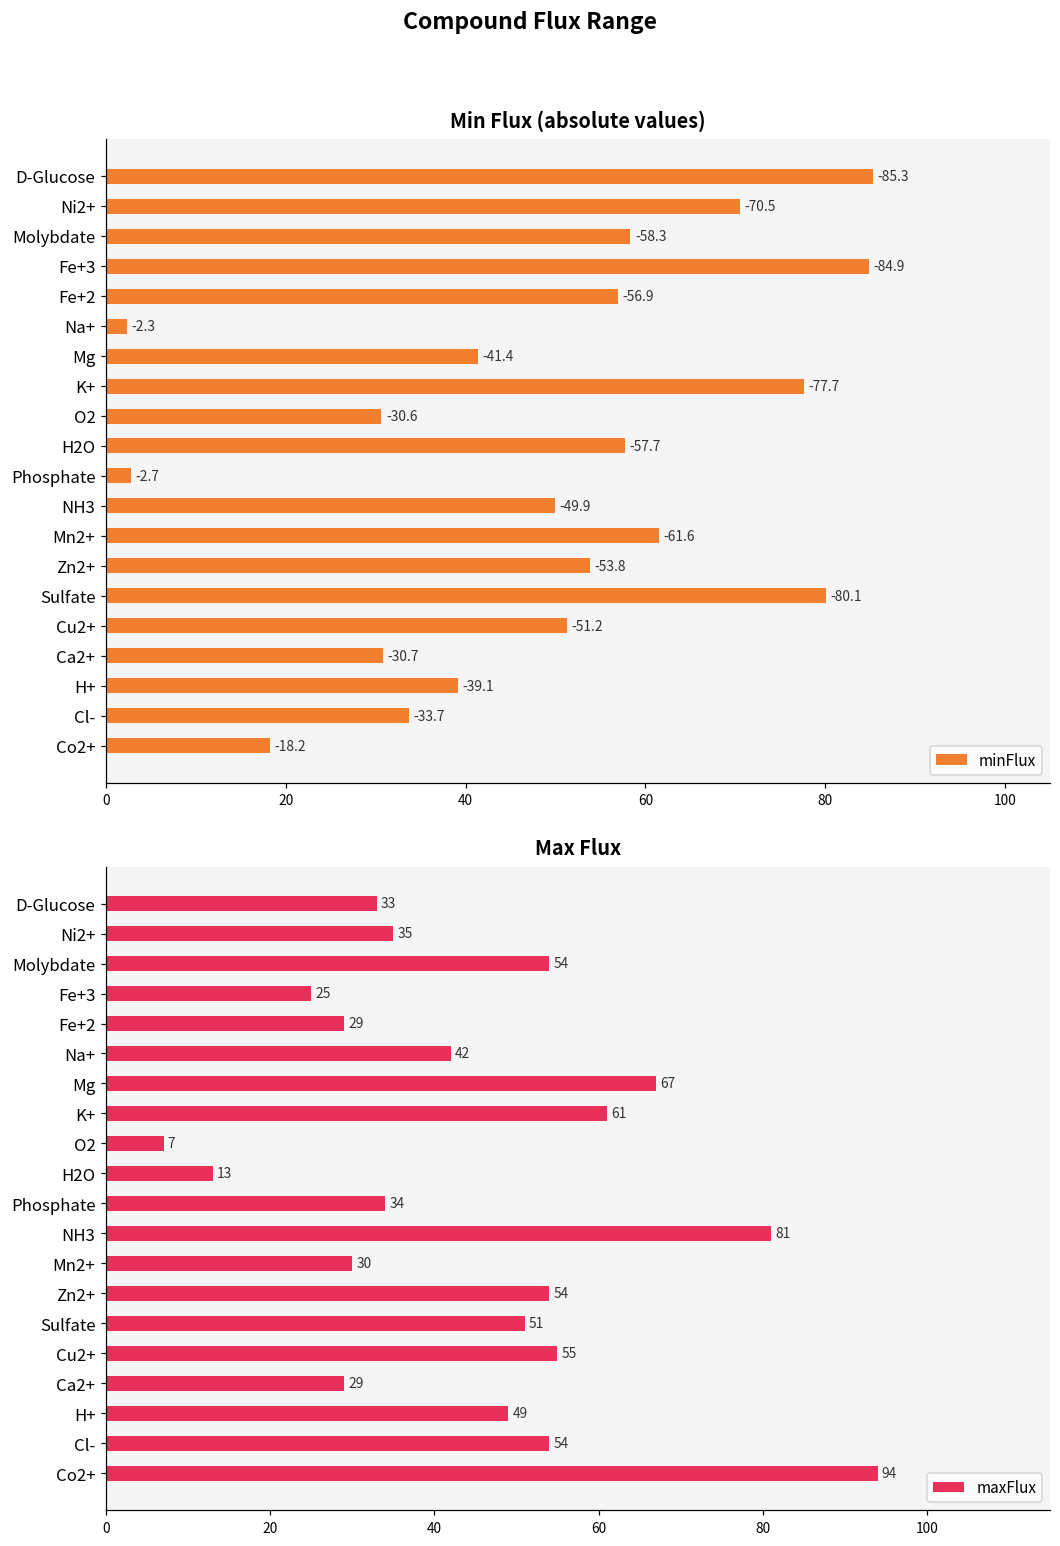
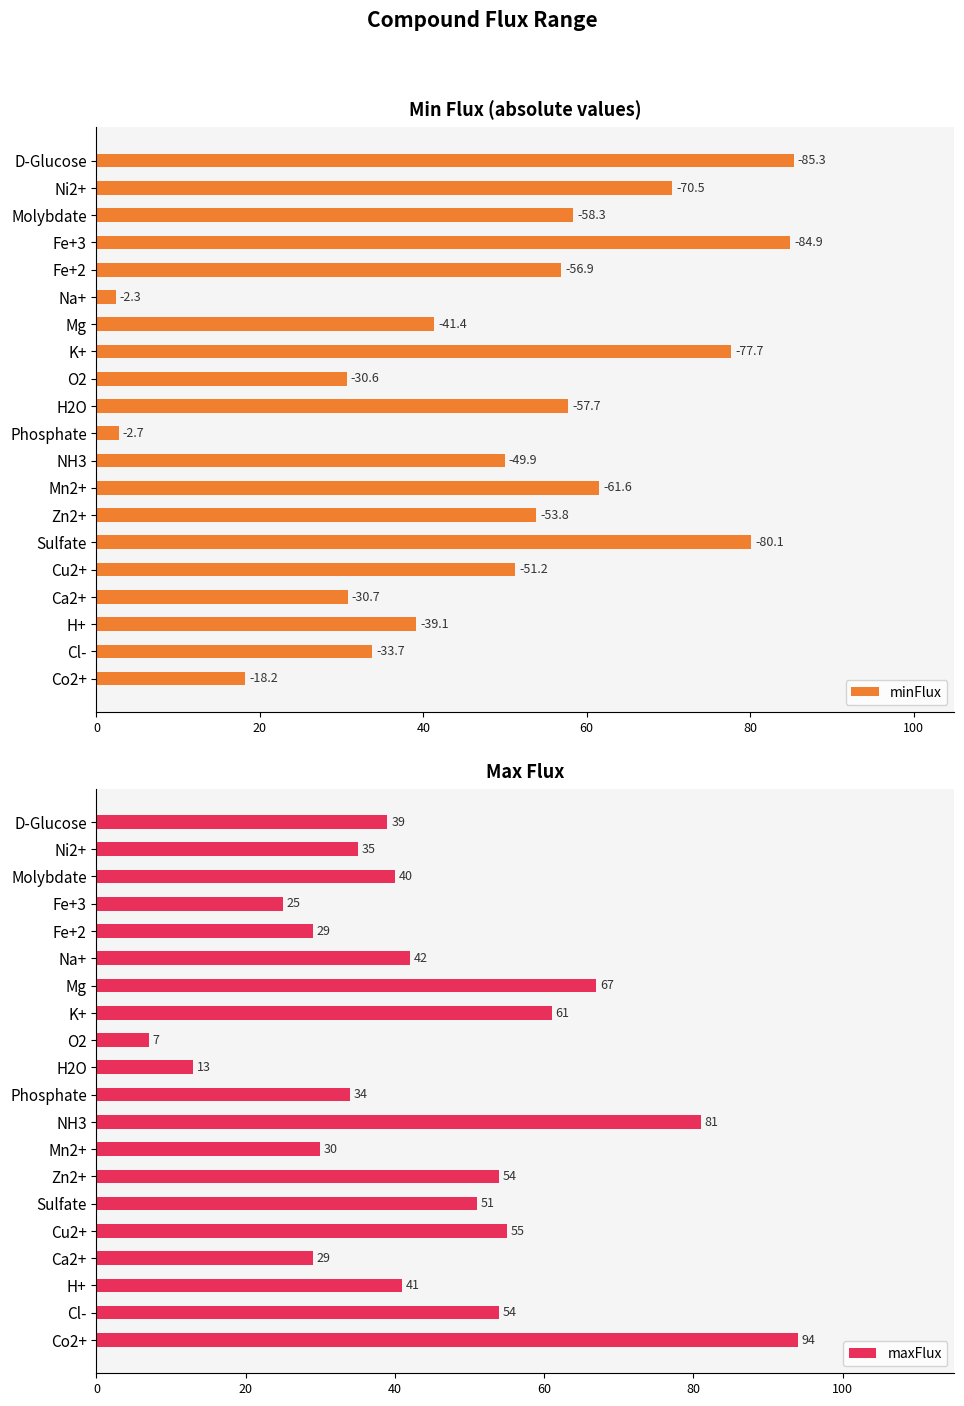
  {
    "Max Flux": {
-     "D-Glucose": 33,
+     "D-Glucose": 39,
      "Ni2+": 35,
-     "Molybdate": 54,
+     "Molybdate": 40,
      "Fe+3": 25,
      "Fe+2": 29,
      "Na+": 42,
      "Mg": 67,
      "K+": 61,
      "O2": 7,
      "H2O": 13,
      "Phosphate": 34,
      "NH3": 81,
      "Mn2+": 30,
      "Zn2+": 54,
      "Sulfate": 51,
      "Cu2+": 55,
      "Ca2+": 29,
-     "H+": 49,
+     "H+": 41,
      "Cl-": 54,
      "Co2+": 94
    }
  }
